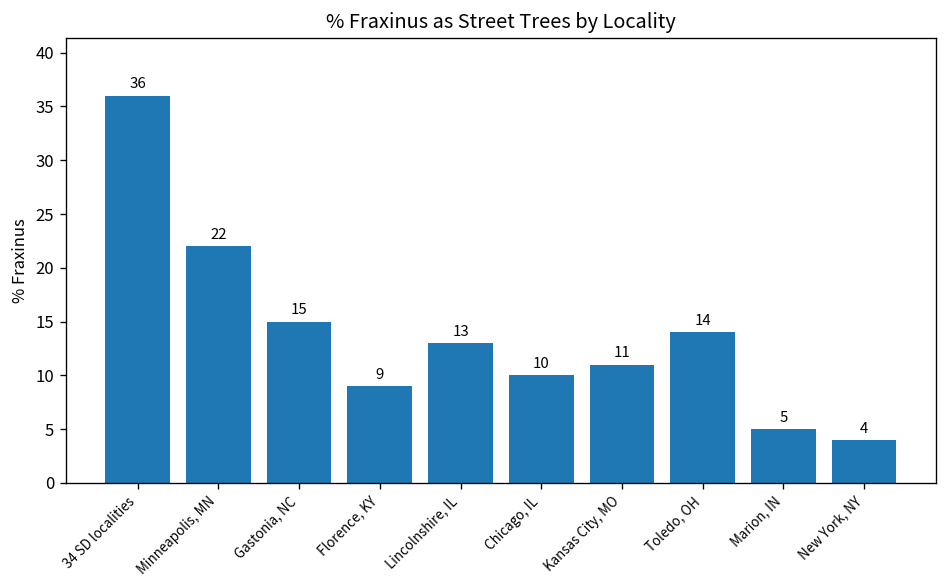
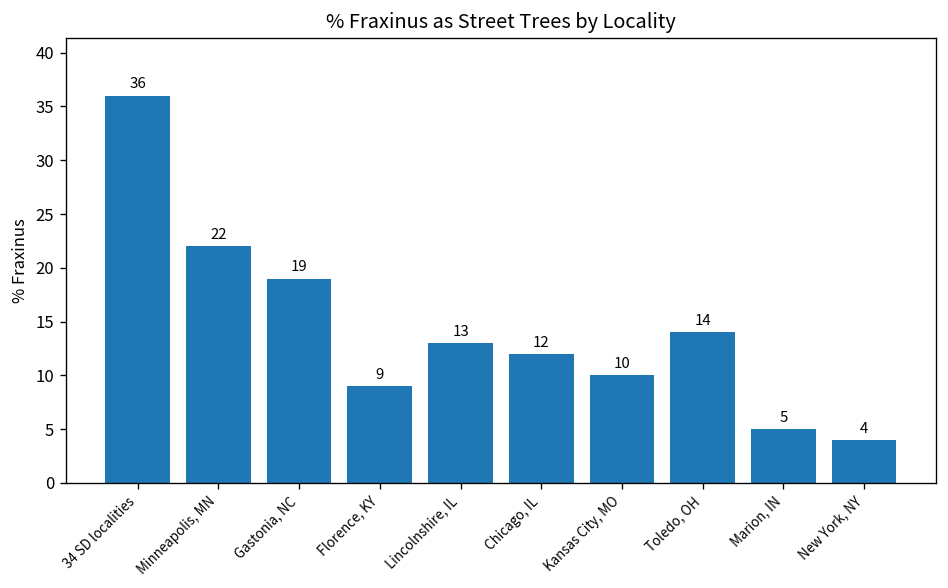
  {
    "34 SD localities": 36,
    "Minneapolis, MN": 22,
-   "Gastonia, NC": 15,
+   "Gastonia, NC": 19,
    "Florence, KY": 9,
    "Lincolnshire, IL": 13,
-   "Chicago, IL": 10,
-   "Kansas City, MO": 11,
+   "Chicago, IL": 12,
+   "Kansas City, MO": 10,
    "Toledo, OH": 14,
    "Marion, IN": 5,
    "New York, NY": 4
  }
